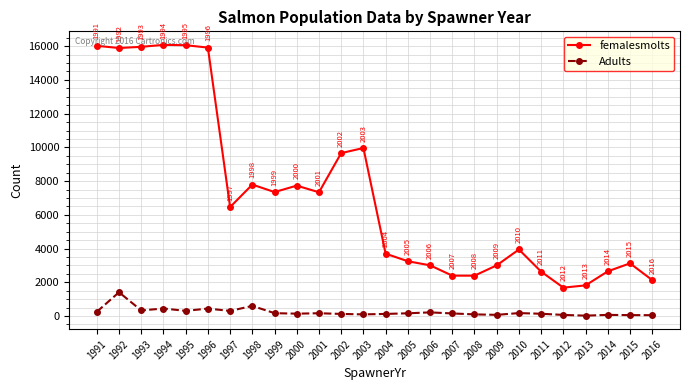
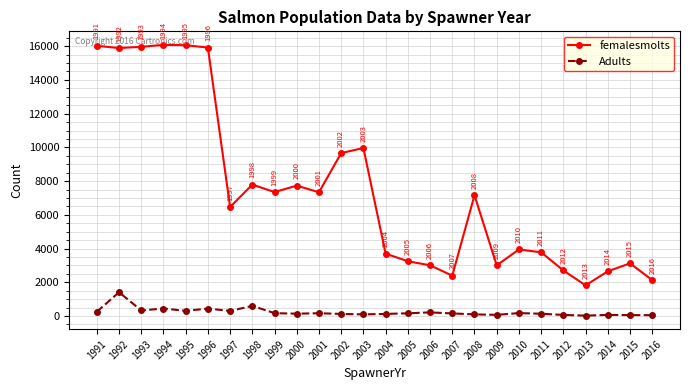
  {
    "femalesmolts": {
-     "2008": 2400,
-     "2011": 2600,
-     "2012": 1700
+     "2008": 7200,
+     "2011": 3800,
+     "2012": 2700
    },
    "Adults": {
      "1991": 300,
      "1992": 1400,
      "1993": 300,
      "1994": 400,
      "1995": 300,
      "1996": 400,
      "1997": 300,
      "1998": 600,
      "1999": 200,
      "2000": 100,
      "2001": 200,
      "2002": 100,
      "2003": 100,
      "2004": 100,
      "2005": 200,
      "2006": 200,
      "2007": 200,
      "2008": 100,
      "2009": 100,
      "2010": 200,
      "2011": 100,
      "2012": 100,
      "2013": 0,
      "2014": 100,
      "2015": 100,
      "2016": 100
    }
  }
